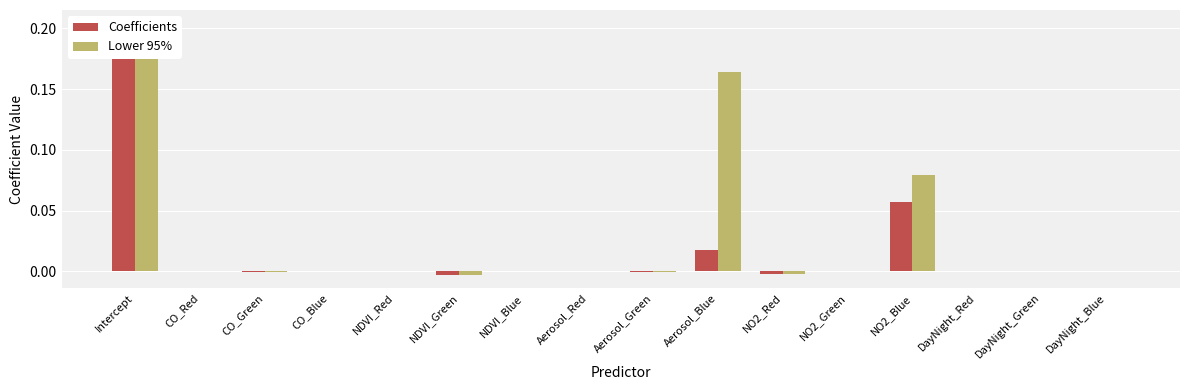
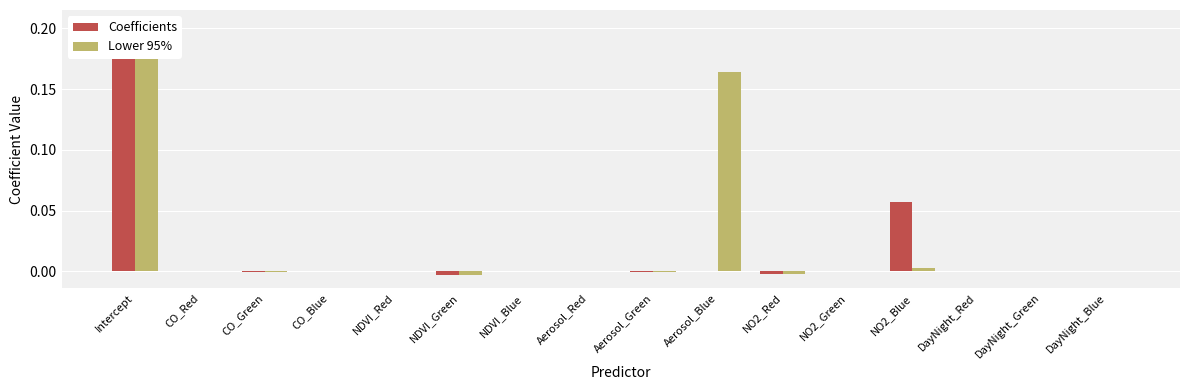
  {
    "Coefficients": {
      "NDVI_Red": 0.000,
      "NDVI_Green": -0.003,
      "NDVI_Blue": 0.000,
      "Aerosol_Red": 0.000,
-     "Aerosol_Blue": 0.018,
+     "Aerosol_Blue": 0.000,
      "NO2_Red": -0.002,
      "NO2_Green": 0.000,
      "NO2_Blue": 0.057,
      "DayNight_Green": 0.000,
      "DayNight_Blue": 0.000
    },
    "Lower 95%": {
      "NDVI_Red": 0.000,
      "NDVI_Green": -0.003,
      "NDVI_Blue": 0.000,
      "Aerosol_Red": 0.000,
      "Aerosol_Blue": 0.164,
      "NO2_Red": -0.002,
      "NO2_Green": 0.000,
-     "NO2_Blue": 0.080,
+     "NO2_Blue": 0.003,
      "DayNight_Green": 0.000,
      "DayNight_Blue": 0.000
    }
  }
